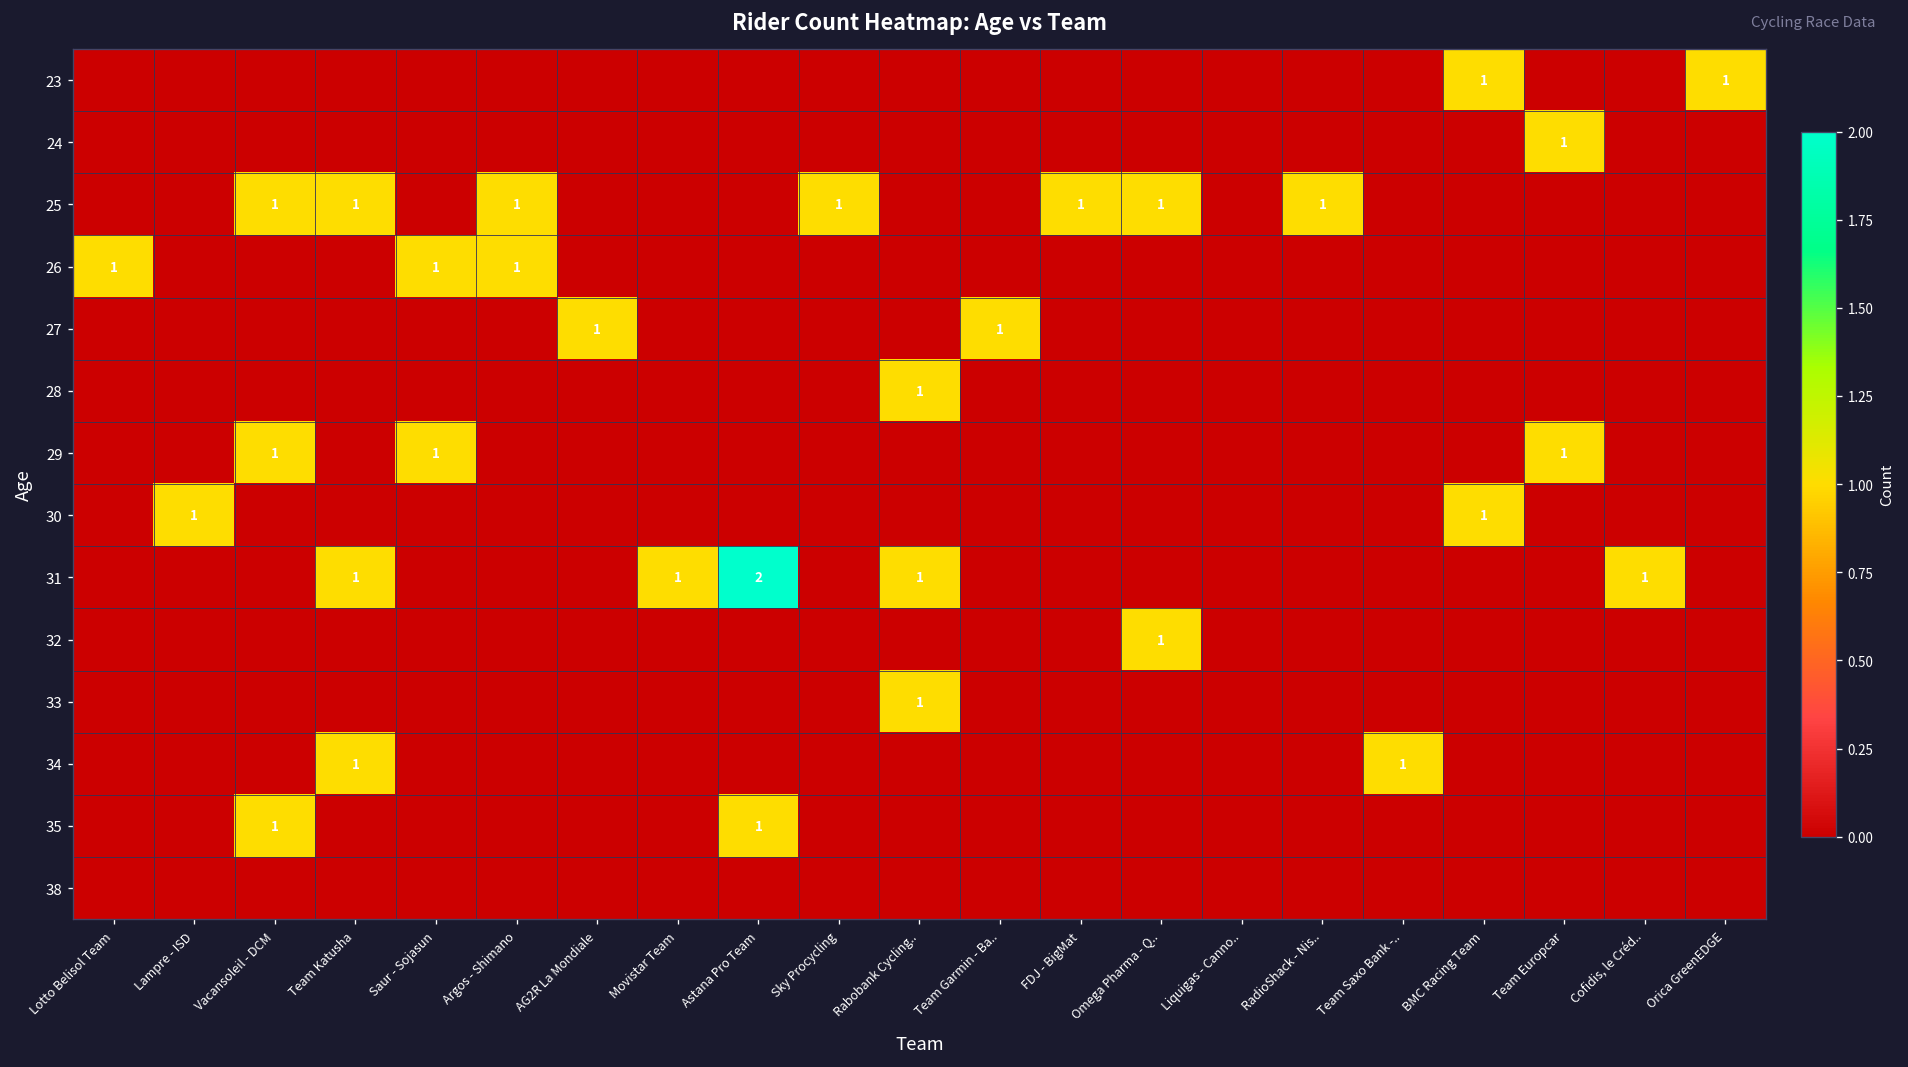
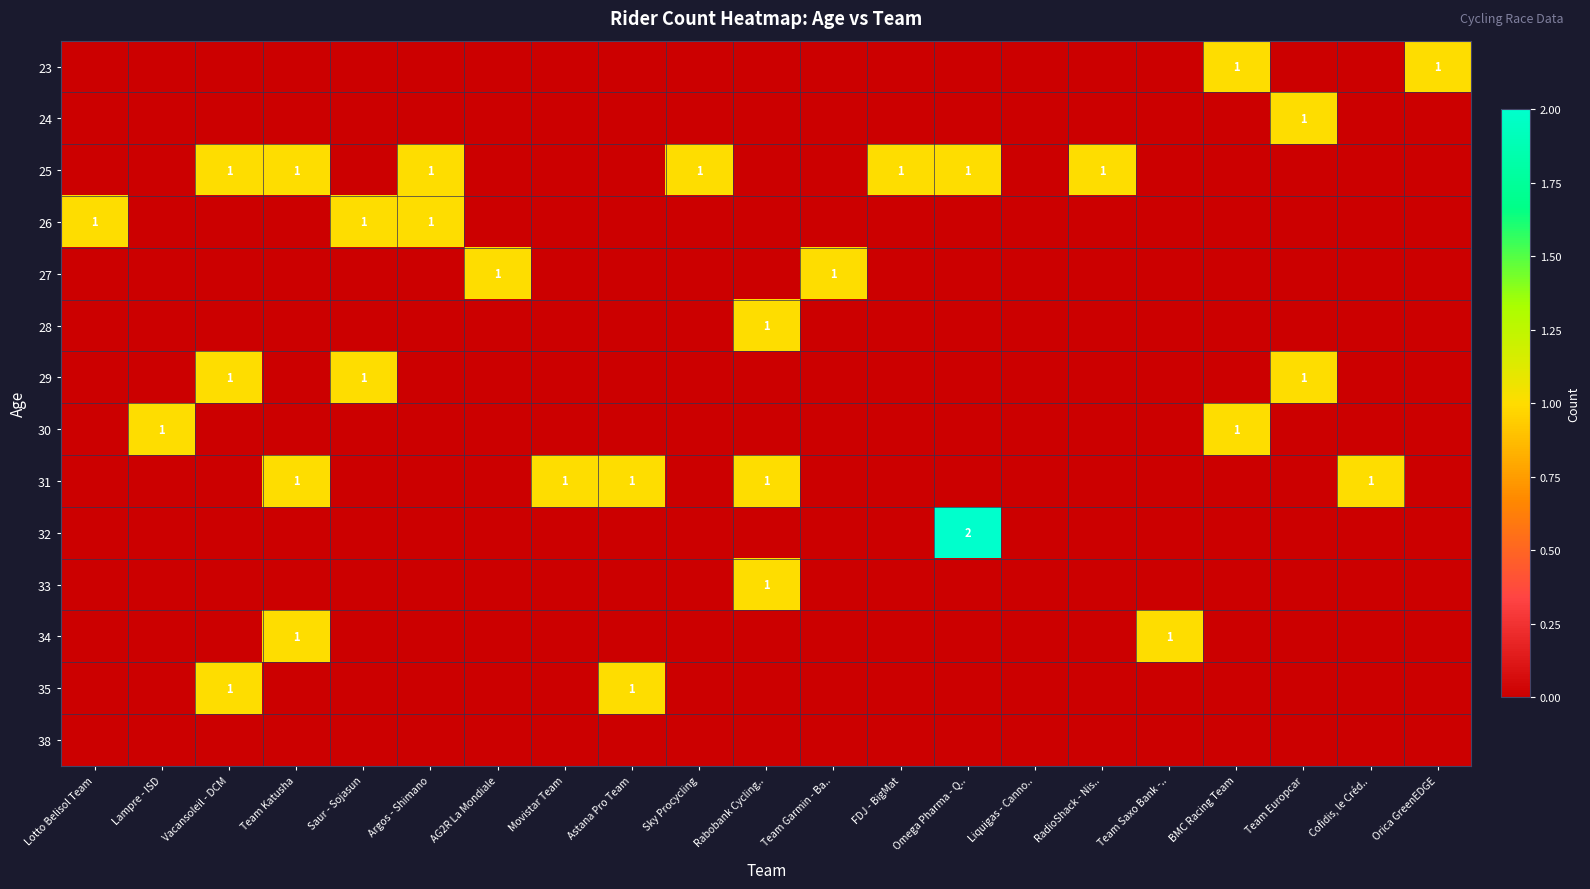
  {
    "23": {
      "BMC Racing Team": 1,
      "Orica GreenEDGE": 1
    },
    "24": {
      "Team Europcar": 1
    },
    "25": {
      "Vacansoleil - DCM": 1,
      "Team Katusha": 1,
      "Argos - Shimano": 1,
      "Sky Procycling": 1,
      "FDJ - BigMat": 1,
      "Omega Pharma - Q..": 1,
      "RadioShack - Nis..": 1
    },
    "26": {
      "Lotto Belisol Team": 1,
      "Saur - Sojasun": 1,
      "Argos - Shimano": 1
    },
    "27": {
      "AG2R La Mondiale": 1,
      "Team Garmin - Ba..": 1
    },
    "28": {
      "Rabobank Cycling..": 1
    },
    "29": {
      "Vacansoleil - DCM": 1,
      "Saur - Sojasun": 1,
      "Team Europcar": 1
    },
    "30": {
      "Lampre - ISD": 1,
      "BMC Racing Team": 1
    },
    "31": {
      "Team Katusha": 1,
      "Movistar Team": 1,
-     "Astana Pro Team": 2,
+     "Astana Pro Team": 1,
      "Rabobank Cycling..": 1,
      "Cofidis, le Créd..": 1
    },
    "32": {
-     "Omega Pharma - Q..": 1
+     "Omega Pharma - Q..": 2
    },
    "33": {
      "Rabobank Cycling..": 1
    },
    "34": {
      "Team Katusha": 1,
      "Team Saxo Bank -..": 1
    },
    "35": {
      "Vacansoleil - DCM": 1,
      "Astana Pro Team": 1
    }
  }
